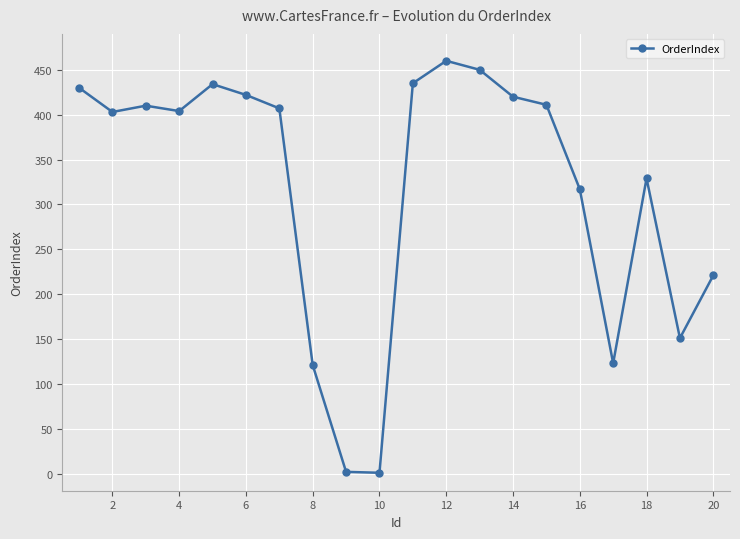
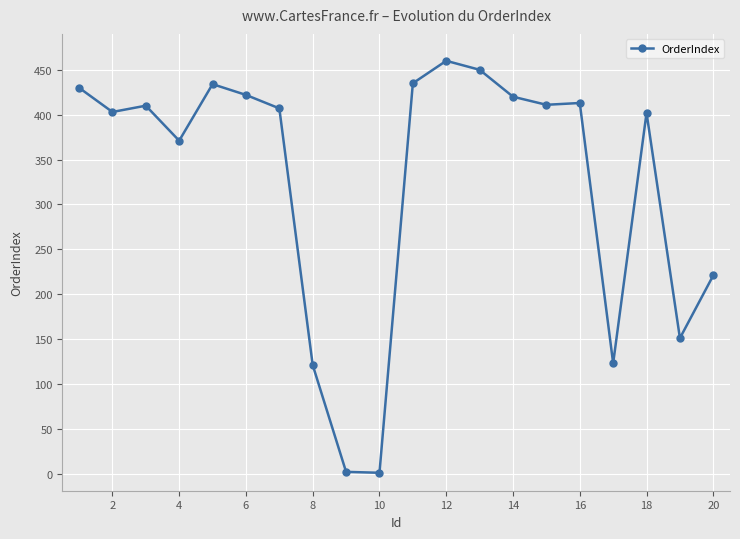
  {
    "2": 400,
-   "4": 400,
+   "4": 370,
    "6": 420,
    "8": 120,
    "10": 0,
    "12": 460,
    "14": 420,
-   "16": 320,
-   "18": 330,
+   "16": 410,
+   "18": 400,
    "20": 220
  }
